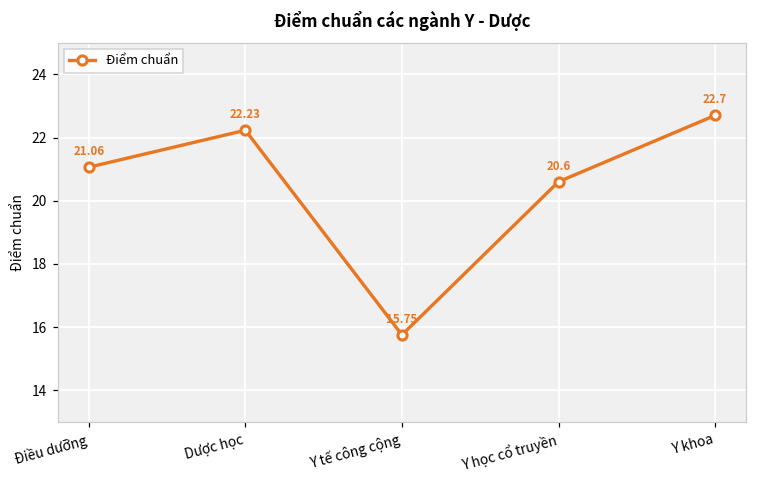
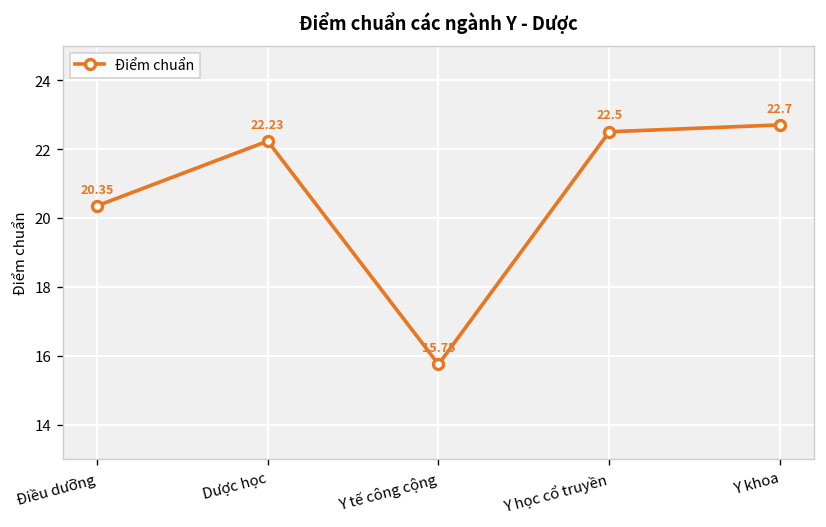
  {
-   "Điều dưỡng": 21.06,
+   "Điều dưỡng": 20.35,
    "Dược học": 22.23,
    "Y tế công cộng": 15.75,
-   "Y học cổ truyền": 20.6,
+   "Y học cổ truyền": 22.5,
    "Y khoa": 22.7
  }
